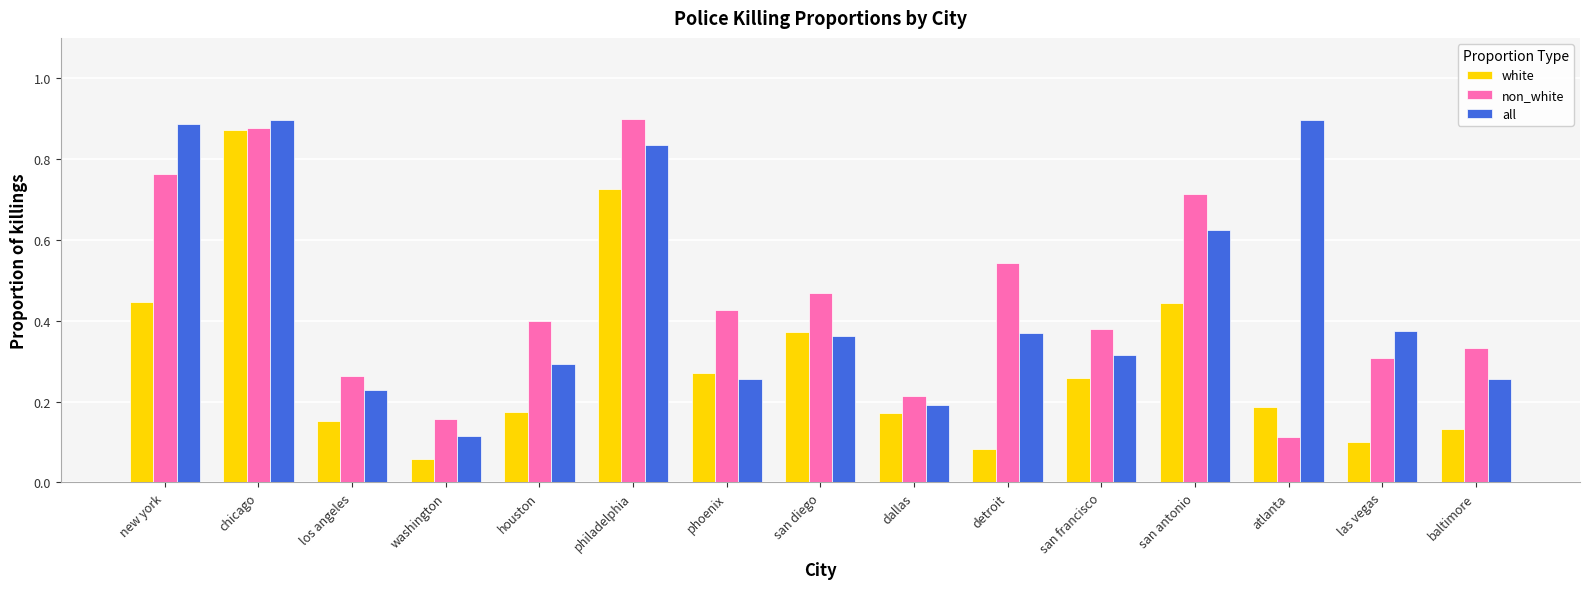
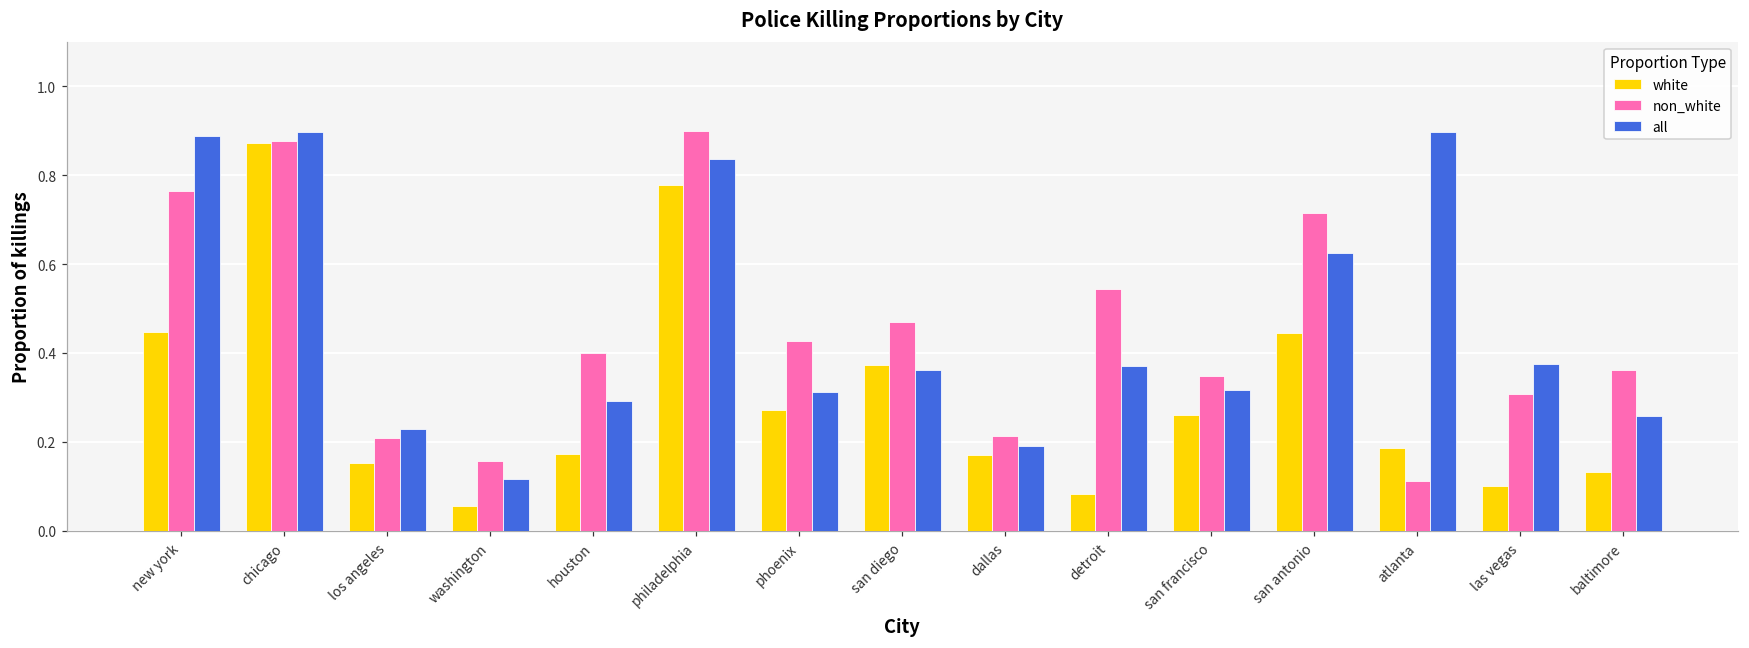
  {
    "white": {
      "new york": 0.45,
      "chicago": 0.87,
      "los angeles": 0.15,
      "washington": 0.06,
      "houston": 0.17,
-     "philadelphia": 0.73,
+     "philadelphia": 0.78,
      "phoenix": 0.27,
      "san diego": 0.37,
      "dallas": 0.17,
      "detroit": 0.08,
      "san francisco": 0.26,
      "san antonio": 0.44,
      "atlanta": 0.19,
      "las vegas": 0.10,
      "baltimore": 0.13
    },
    "non_white": {
      "new york": 0.76,
      "chicago": 0.88,
-     "los angeles": 0.26,
+     "los angeles": 0.21,
      "washington": 0.16,
      "houston": 0.40,
      "philadelphia": 0.90,
      "phoenix": 0.43,
      "san diego": 0.47,
      "dallas": 0.21,
      "detroit": 0.54,
-     "san francisco": 0.38,
+     "san francisco": 0.35,
      "san antonio": 0.71,
      "atlanta": 0.11,
      "las vegas": 0.31,
-     "baltimore": 0.33
+     "baltimore": 0.36
    },
    "all": {
      "new york": 0.89,
      "chicago": 0.90,
      "los angeles": 0.23,
      "washington": 0.12,
      "houston": 0.29,
      "philadelphia": 0.84,
-     "phoenix": 0.26,
+     "phoenix": 0.31,
      "san diego": 0.36,
      "dallas": 0.19,
      "detroit": 0.37,
      "san francisco": 0.32,
      "san antonio": 0.62,
      "atlanta": 0.90,
      "las vegas": 0.37,
      "baltimore": 0.26
    }
  }
